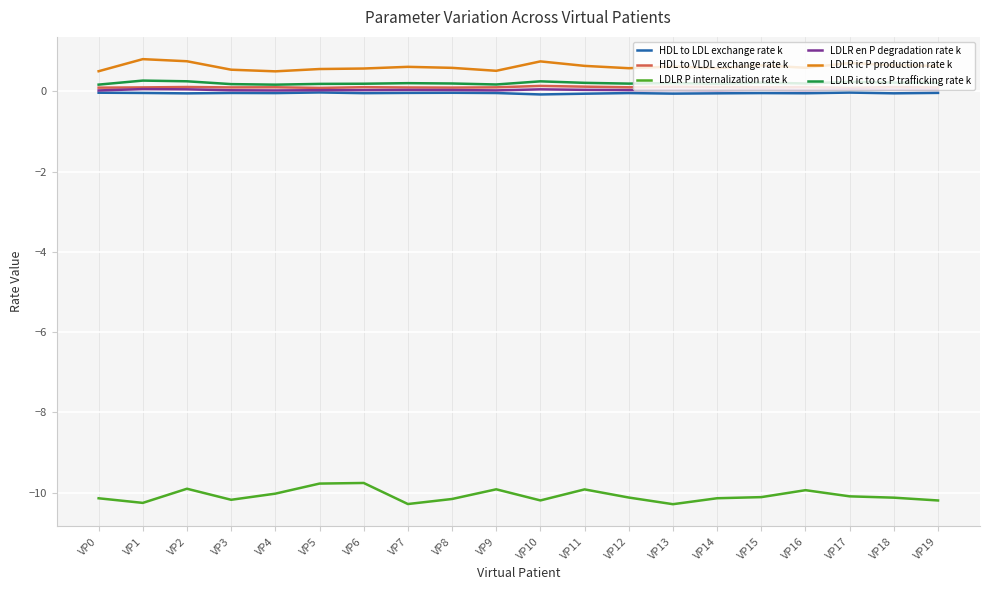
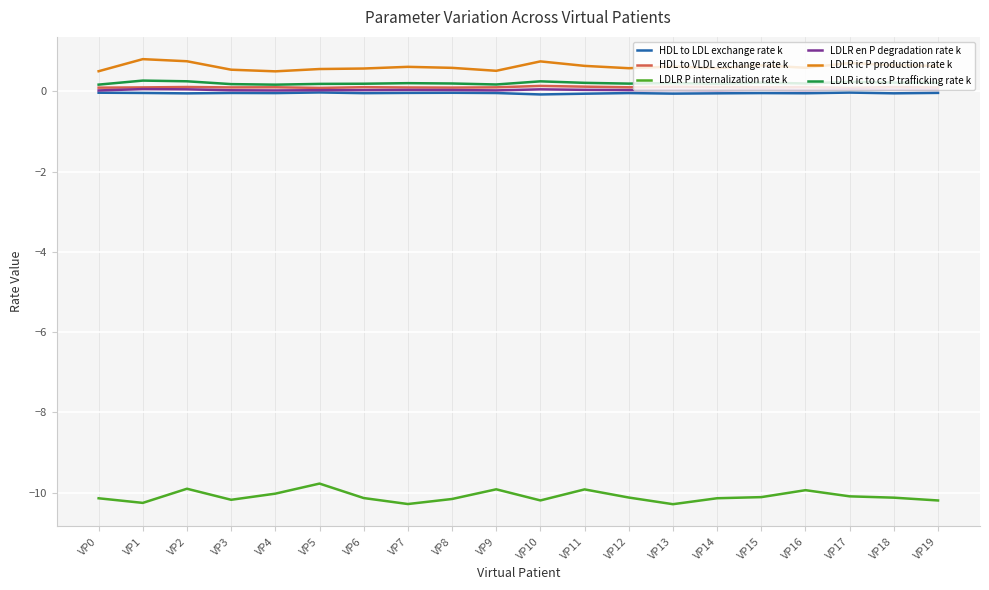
  {
    "HDL to LDL exchange rate k": {
      "VP1": 0.0,
      "VP2": -0.1,
      "VP3": 0.0,
      "VP4": 0.0,
      "VP6": 0.0,
      "VP7": 0.0,
      "VP8": 0.0,
      "VP9": 0.0,
      "VP10": -0.1,
      "VP11": -0.1,
      "VP12": 0.0,
      "VP13": -0.1,
      "VP14": -0.1,
      "VP15": 0.0,
      "VP16": 0.0,
      "VP17": 0.0,
      "VP18": -0.1,
      "VP19": 0.0
    },
    "HDL to VLDL exchange rate k": {
      "VP0": 0.1,
      "VP3": 0.1,
      "VP4": 0.1,
      "VP6": 0.1,
      "VP9": 0.1,
      "VP10": 0.1,
      "VP11": 0.1,
      "VP12": 0.1
    },
    "LDLR P internalization rate k": {
      "VP0": -10.1,
      "VP1": -10.3,
      "VP2": -9.9,
      "VP3": -10.2,
      "VP4": -10.0,
      "VP5": -9.8,
-     "VP6": -9.8,
+     "VP6": -10.1,
      "VP7": -10.3,
      "VP8": -10.2,
      "VP9": -9.9,
      "VP10": -10.2,
      "VP11": -9.9,
      "VP12": -10.1,
      "VP13": -10.3,
      "VP14": -10.1,
      "VP15": -10.1,
      "VP16": -9.9,
      "VP17": -10.1,
      "VP18": -10.1,
      "VP19": -10.2
    },
    "LDLR en P degradation rate k": {
      "VP3": 0.0,
      "VP4": 0.0,
      "VP6": 0.0,
      "VP9": 0.0,
      "VP10": 0.0,
      "VP11": 0.0,
      "VP12": 0.0
    },
    "LDLR ic P production rate k": {
      "VP0": 0.5,
      "VP1": 0.8,
      "VP2": 0.7,
      "VP3": 0.5,
      "VP4": 0.5,
      "VP5": 0.6,
      "VP6": 0.6,
      "VP7": 0.6,
      "VP8": 0.6,
      "VP9": 0.5,
      "VP10": 0.7,
      "VP11": 0.6,
      "VP12": 0.6
    },
    "LDLR ic to cs P trafficking rate k": {
      "VP0": 0.2,
      "VP1": 0.3,
      "VP2": 0.2,
      "VP3": 0.2,
      "VP4": 0.2,
      "VP5": 0.2,
      "VP6": 0.2,
      "VP7": 0.2,
      "VP8": 0.2,
      "VP9": 0.2,
      "VP10": 0.2,
      "VP11": 0.2,
      "VP12": 0.2
    }
  }
